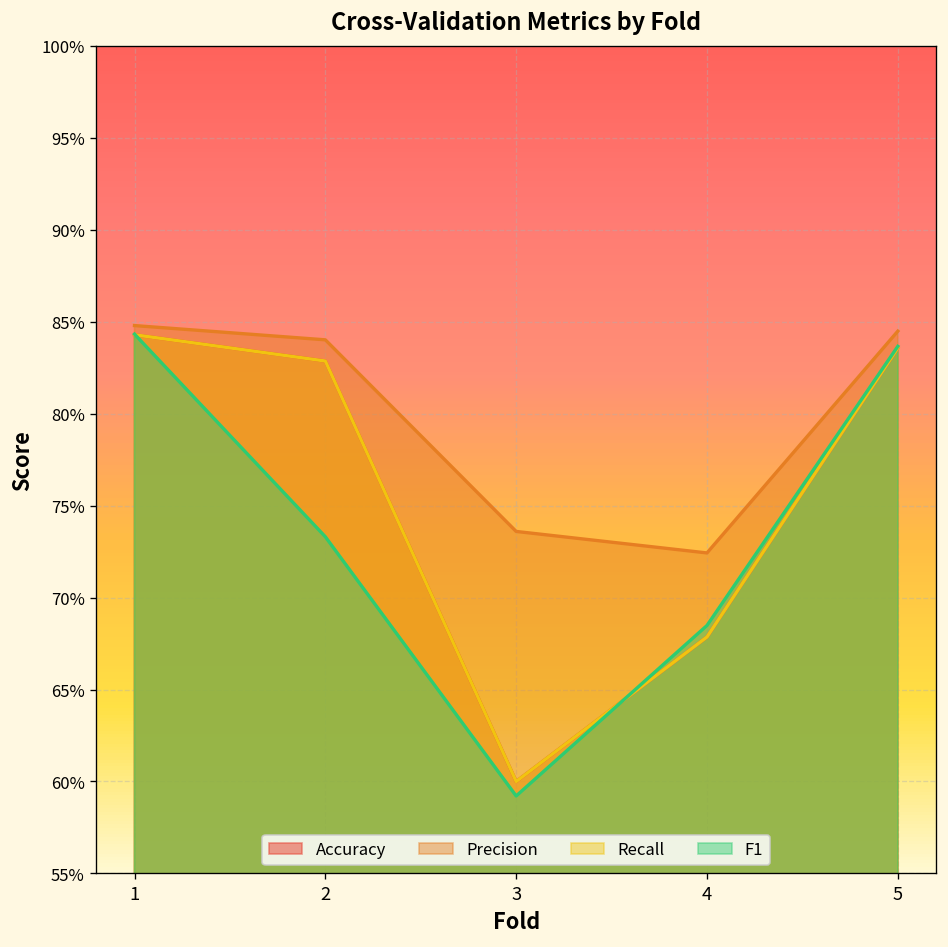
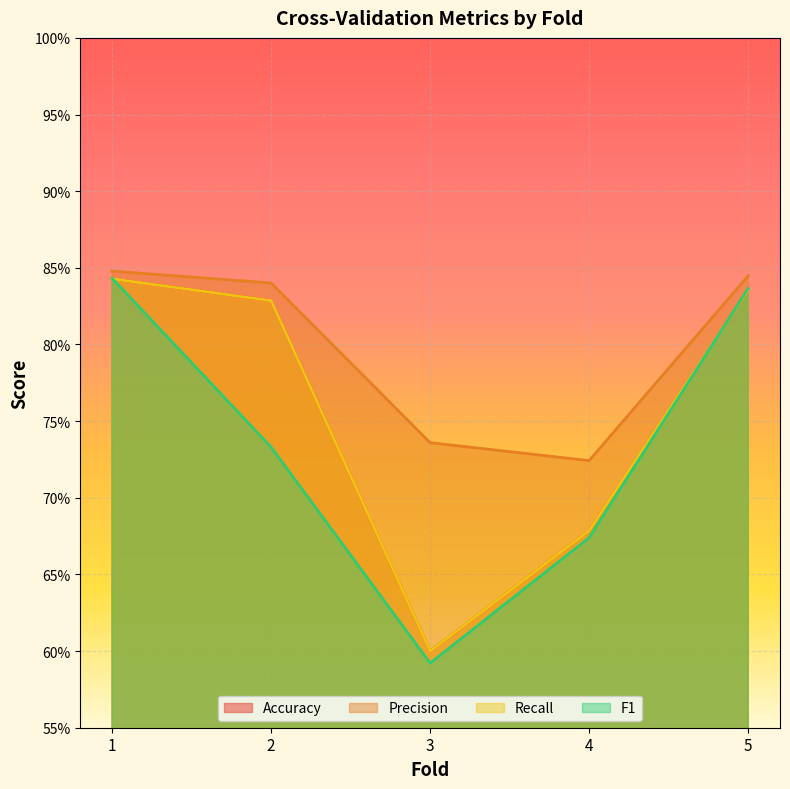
  {
    "F1": {
      "2": "73.3%",
      "3": "59.2%",
-     "4": "68.5%"
+     "4": "67.4%"
    }
  }
